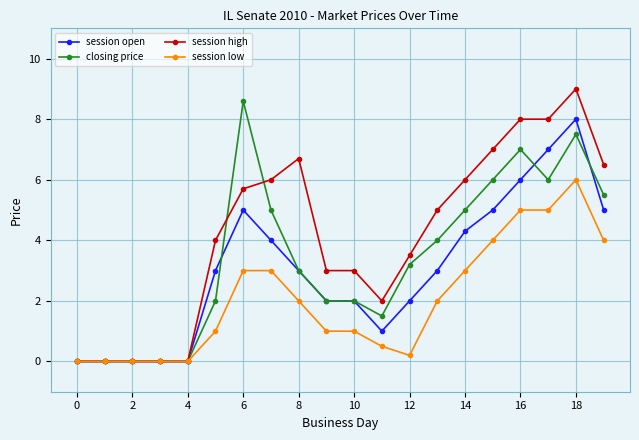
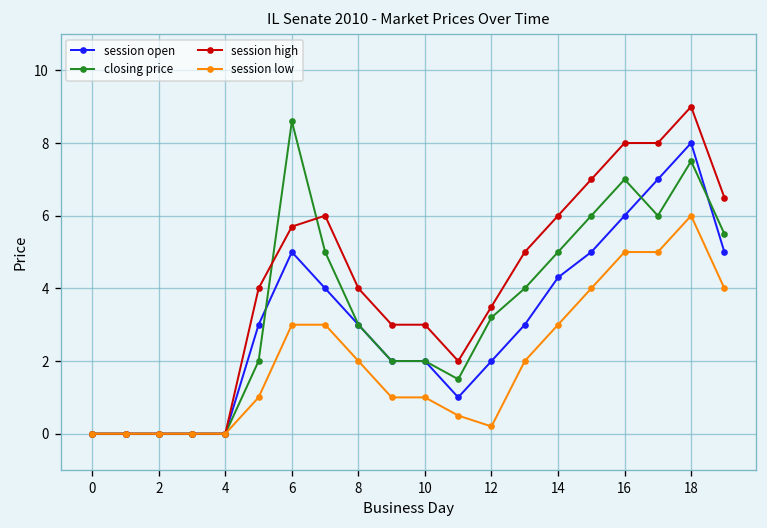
  {
    "session open": {
      "6": 5.0,
      "12": 2.0,
      "14": 4.3,
      "16": 6.0,
      "18": 8.0
    },
    "closing price": {
      "6": 8.6,
      "12": 3.2,
      "14": 5.0,
      "16": 7.0,
      "18": 7.5
    },
    "session high": {
      "6": 5.7,
-     "8": 6.7,
+     "8": 4.0,
      "10": 3.0,
      "12": 3.5,
      "14": 6.0,
      "16": 8.0,
      "18": 9.0
    },
    "session low": {
      "6": 3.0,
      "8": 2.0,
      "10": 1.0,
      "12": 0.2,
      "14": 3.0,
      "16": 5.0,
      "18": 6.0
    }
  }
